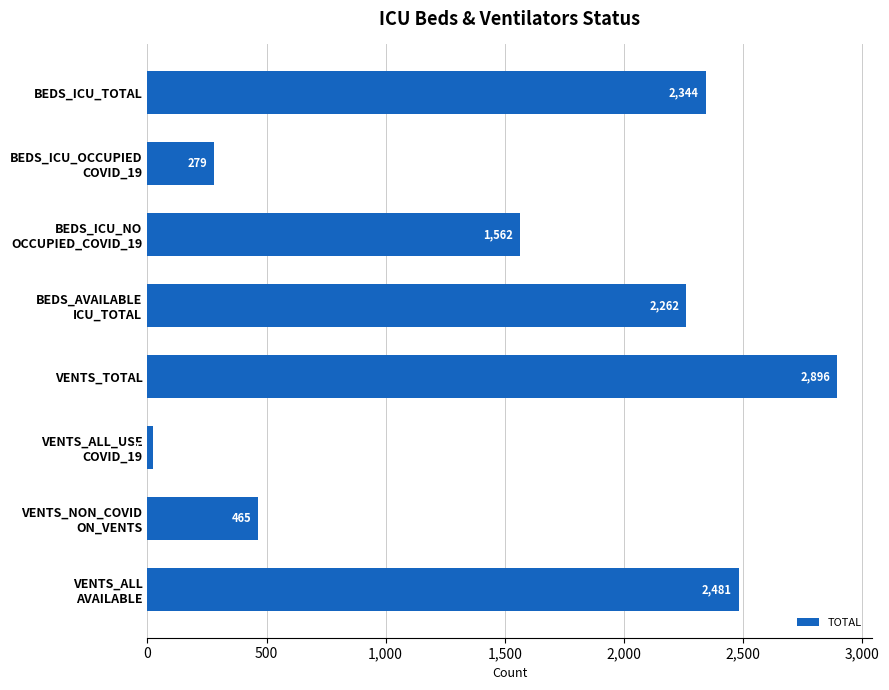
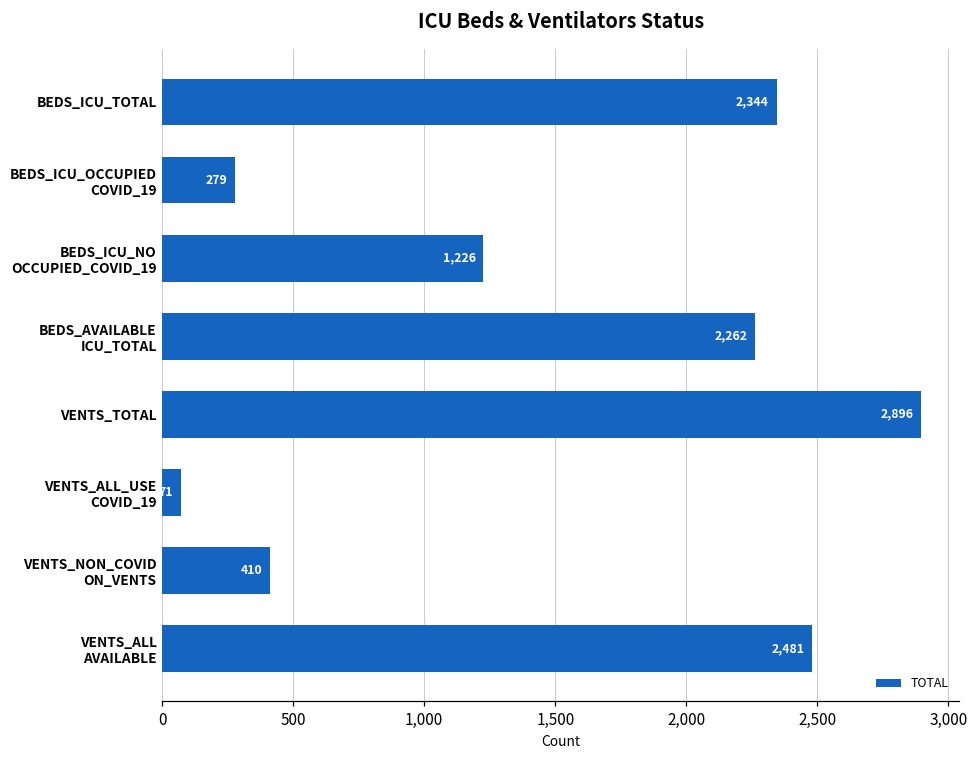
  {
    "BEDS_ICU_TOTAL": "2,344",
    "BEDS_ICU_OCCUPIED COVID_19": "279",
-   "BEDS_ICU_NO OCCUPIED_COVID_19": "1,562",
+   "BEDS_ICU_NO OCCUPIED_COVID_19": "1,226",
    "BEDS_AVAILABLE ICU_TOTAL": "2,262",
    "VENTS_TOTAL": "2,896",
-   "VENTS_ALL_USE COVID_19": "20",
-   "VENTS_NON_COVID ON_VENTS": "465",
+   "VENTS_ALL_USE COVID_19": "70",
+   "VENTS_NON_COVID ON_VENTS": "410",
    "VENTS_ALL AVAILABLE": "2,481"
  }
